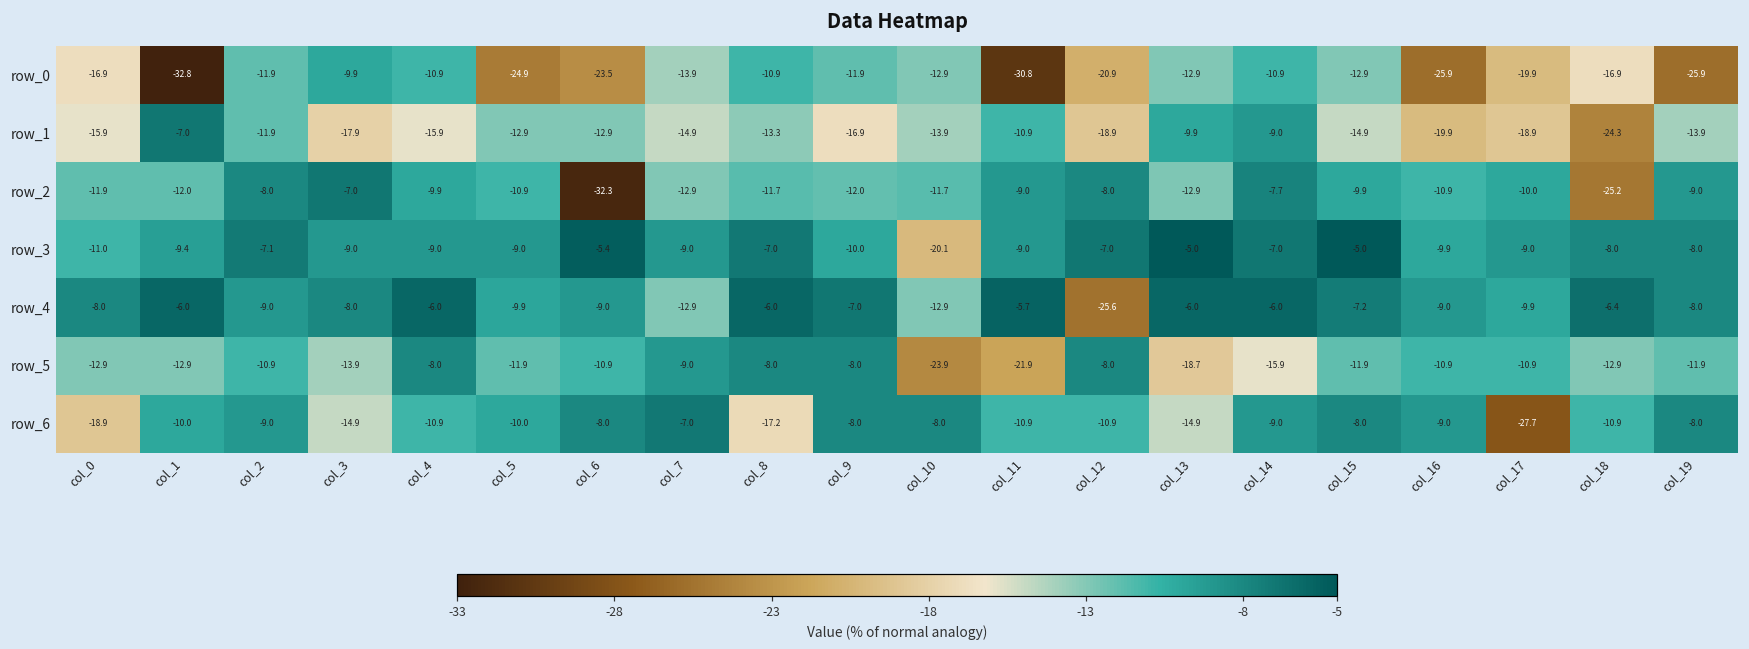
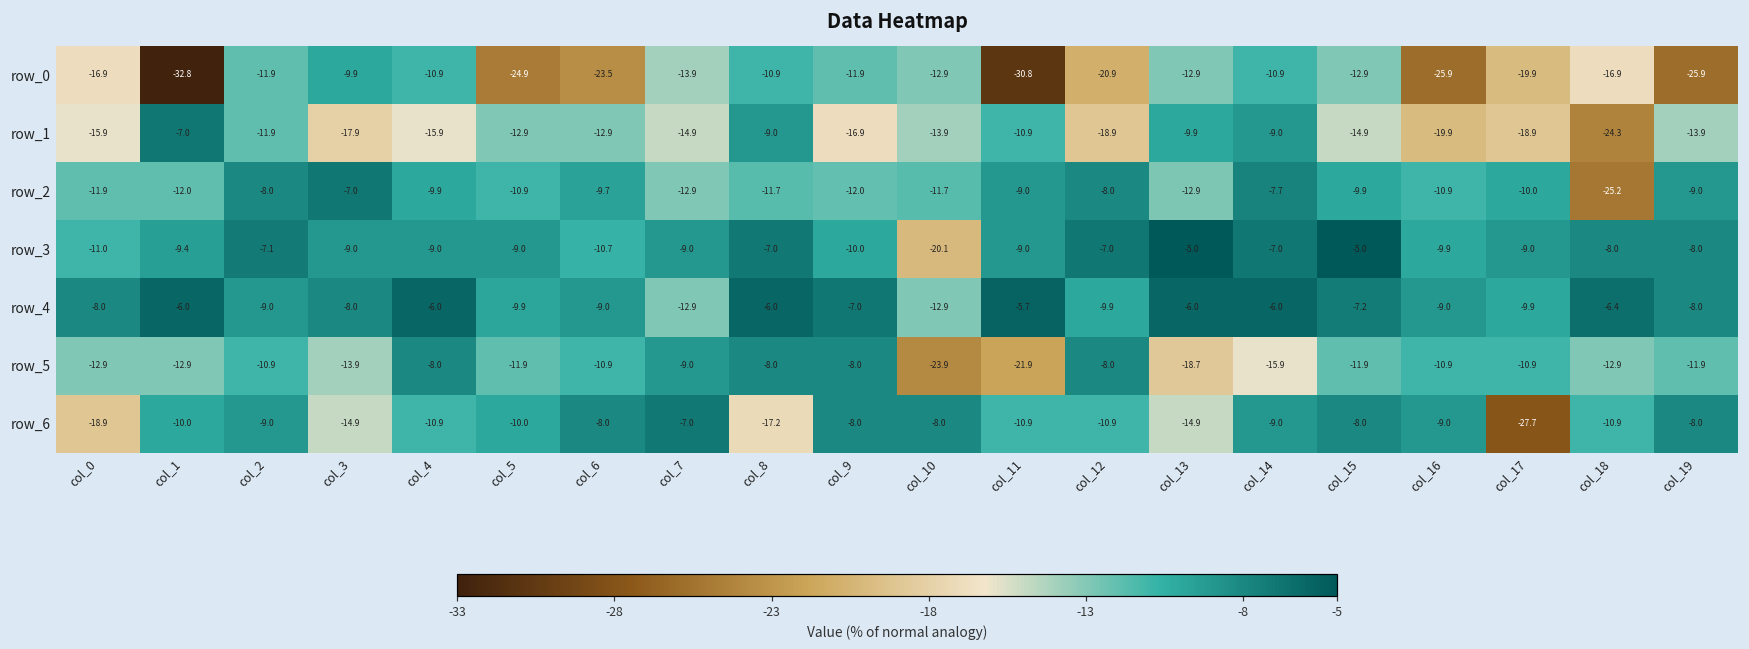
  {
    "row_0": {
      "col_0": -16.9,
      "col_1": -32.8,
      "col_2": -11.9,
      "col_3": -9.9,
      "col_4": -10.9,
      "col_5": -24.9,
      "col_6": -23.5,
      "col_7": -13.9,
      "col_8": -10.9,
      "col_9": -11.9,
      "col_10": -12.9,
      "col_11": -30.8,
      "col_12": -20.9,
      "col_13": -12.9,
      "col_14": -10.9,
      "col_15": -12.9,
      "col_16": -25.9,
      "col_17": -19.9,
      "col_18": -16.9,
      "col_19": -25.9
    },
    "row_1": {
      "col_0": -15.9,
      "col_1": -7.0,
      "col_2": -11.9,
      "col_3": -17.9,
      "col_4": -15.9,
      "col_5": -12.9,
      "col_6": -12.9,
      "col_7": -14.9,
-     "col_8": -13.3,
+     "col_8": -9.0,
      "col_9": -16.9,
      "col_10": -13.9,
      "col_11": -10.9,
      "col_12": -18.9,
      "col_13": -9.9,
      "col_14": -9.0,
      "col_15": -14.9,
      "col_16": -19.9,
      "col_17": -18.9,
      "col_18": -24.3,
      "col_19": -13.9
    },
    "row_2": {
      "col_0": -11.9,
      "col_1": -12.0,
      "col_2": -8.0,
      "col_3": -7.0,
      "col_4": -9.9,
      "col_5": -10.9,
-     "col_6": -32.3,
+     "col_6": -9.7,
      "col_7": -12.9,
      "col_8": -11.7,
      "col_9": -12.0,
      "col_10": -11.7,
      "col_11": -9.0,
      "col_12": -8.0,
      "col_13": -12.9,
      "col_14": -7.7,
      "col_15": -9.9,
      "col_16": -10.9,
      "col_17": -10.0,
      "col_18": -25.2,
      "col_19": -9.0
    },
    "row_3": {
      "col_0": -11.0,
      "col_1": -9.4,
      "col_2": -7.1,
      "col_3": -9.0,
      "col_4": -9.0,
      "col_5": -9.0,
-     "col_6": -5.4,
+     "col_6": -10.7,
      "col_7": -9.0,
      "col_8": -7.0,
      "col_9": -10.0,
      "col_10": -20.1,
      "col_11": -9.0,
      "col_12": -7.0,
      "col_13": -5.0,
      "col_14": -7.0,
      "col_15": -5.0,
      "col_16": -9.9,
      "col_17": -9.0,
      "col_18": -8.0,
      "col_19": -8.0
    },
    "row_4": {
      "col_0": -8.0,
      "col_1": -6.0,
      "col_2": -9.0,
      "col_3": -8.0,
      "col_4": -6.0,
      "col_5": -9.9,
      "col_6": -9.0,
      "col_7": -12.9,
      "col_8": -6.0,
      "col_9": -7.0,
      "col_10": -12.9,
      "col_11": -5.7,
-     "col_12": -25.6,
+     "col_12": -9.9,
      "col_13": -6.0,
      "col_14": -6.0,
      "col_15": -7.2,
      "col_16": -9.0,
      "col_17": -9.9,
      "col_18": -6.4,
      "col_19": -8.0
    },
    "row_5": {
      "col_0": -12.9,
      "col_1": -12.9,
      "col_2": -10.9,
      "col_3": -13.9,
      "col_4": -8.0,
      "col_5": -11.9,
      "col_6": -10.9,
      "col_7": -9.0,
      "col_8": -8.0,
      "col_9": -8.0,
      "col_10": -23.9,
      "col_11": -21.9,
      "col_12": -8.0,
      "col_13": -18.7,
      "col_14": -15.9,
      "col_15": -11.9,
      "col_16": -10.9,
      "col_17": -10.9,
      "col_18": -12.9,
      "col_19": -11.9
    },
    "row_6": {
      "col_0": -18.9,
      "col_1": -10.0,
      "col_2": -9.0,
      "col_3": -14.9,
      "col_4": -10.9,
      "col_5": -10.0,
      "col_6": -8.0,
      "col_7": -7.0,
      "col_8": -17.2,
      "col_9": -8.0,
      "col_10": -8.0,
      "col_11": -10.9,
      "col_12": -10.9,
      "col_13": -14.9,
      "col_14": -9.0,
      "col_15": -8.0,
      "col_16": -9.0,
      "col_17": -27.7,
      "col_18": -10.9,
      "col_19": -8.0
    }
  }
